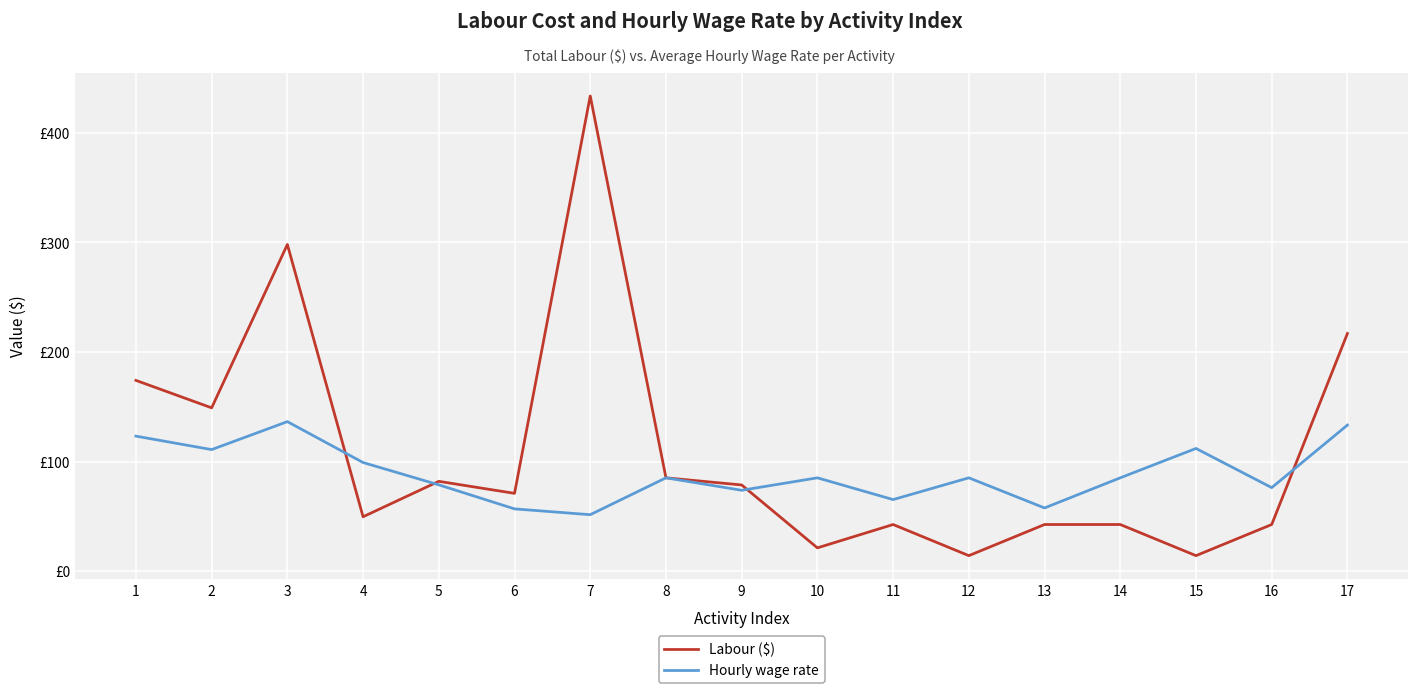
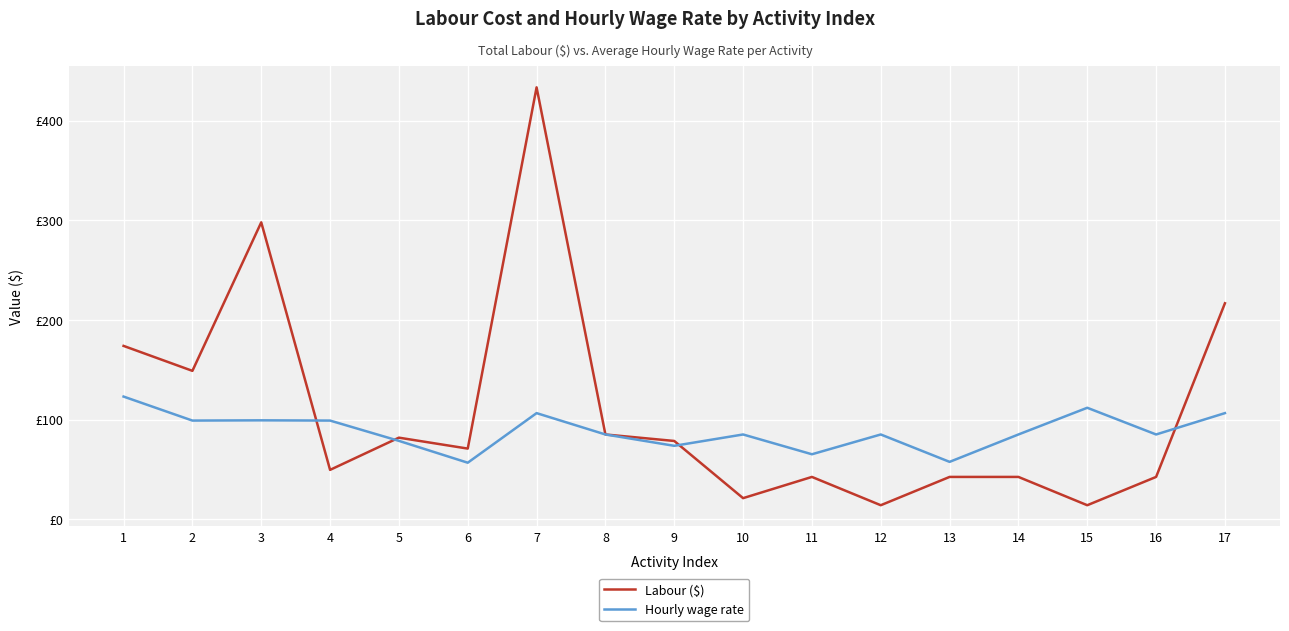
  {
    "Labour ($)": {
      "1": "£170",
      "2": "£150",
      "3": "£300",
      "4": "£50",
      "5": "£80",
      "6": "£70",
      "7": "£430",
      "9": "£80",
      "10": "£20",
      "11": "£40",
      "12": "£10",
      "13": "£40",
      "14": "£40",
      "15": "£10",
      "16": "£40",
      "17": "£220"
    },
    "Hourly wage rate": {
      "1": "£120",
-     "2": "£110",
-     "3": "£140",
+     "2": "£100",
+     "3": "£100",
      "4": "£100",
      "5": "£80",
      "6": "£60",
-     "7": "£50",
+     "7": "£110",
      "9": "£70",
      "10": "£90",
      "11": "£70",
      "12": "£90",
      "13": "£60",
      "14": "£90",
      "15": "£110",
-     "16": "£80",
-     "17": "£130"
+     "16": "£90",
+     "17": "£110"
    }
  }
